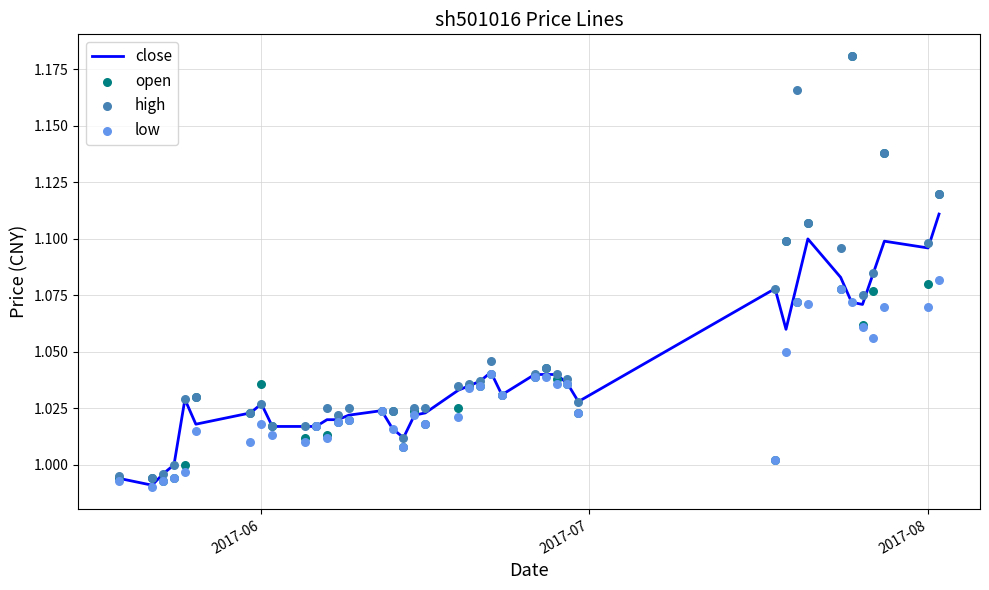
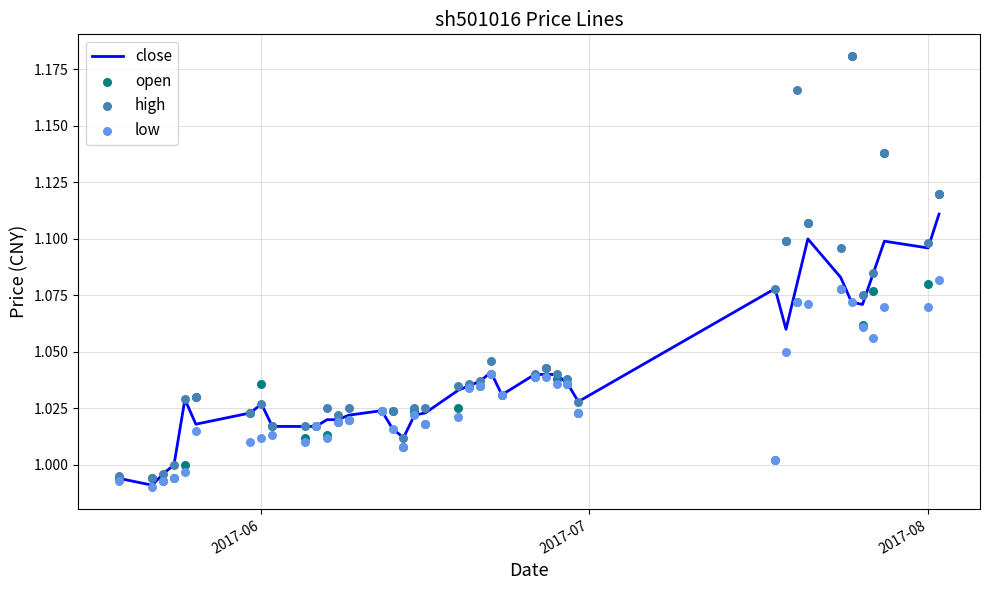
  {
    "close": {
      "2017-08": 1.096
    },
    "low": {
-     "2017-06": 1.018
+     "2017-06": 1.012
    }
  }
